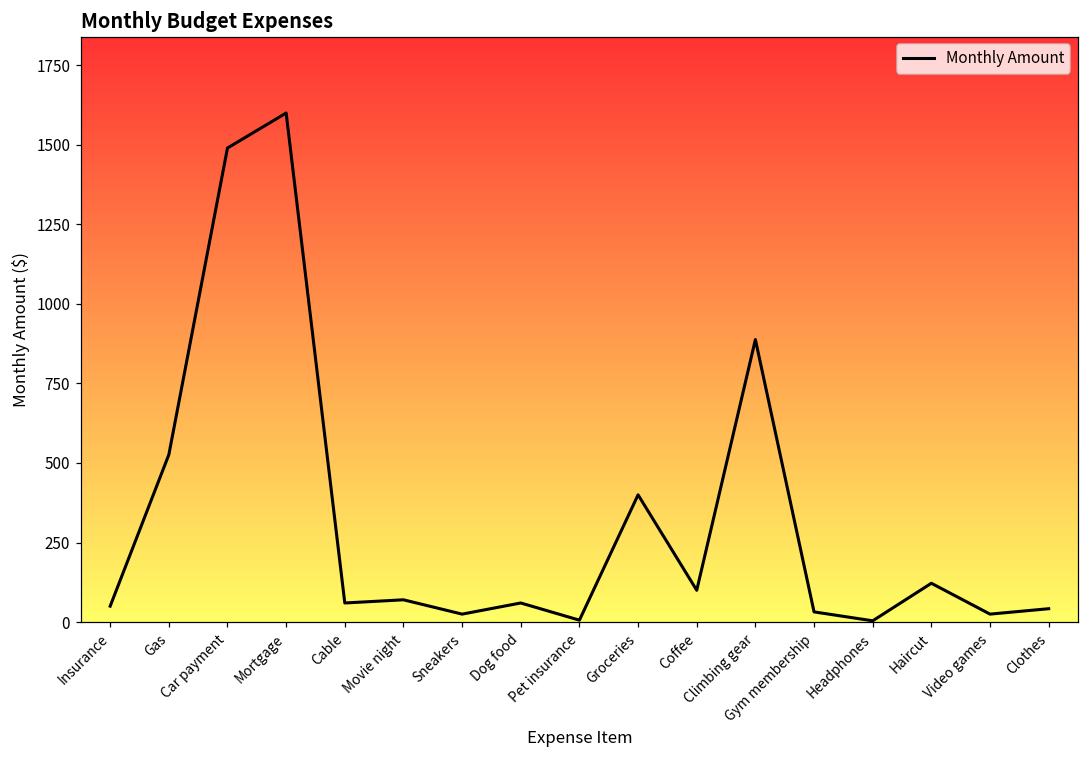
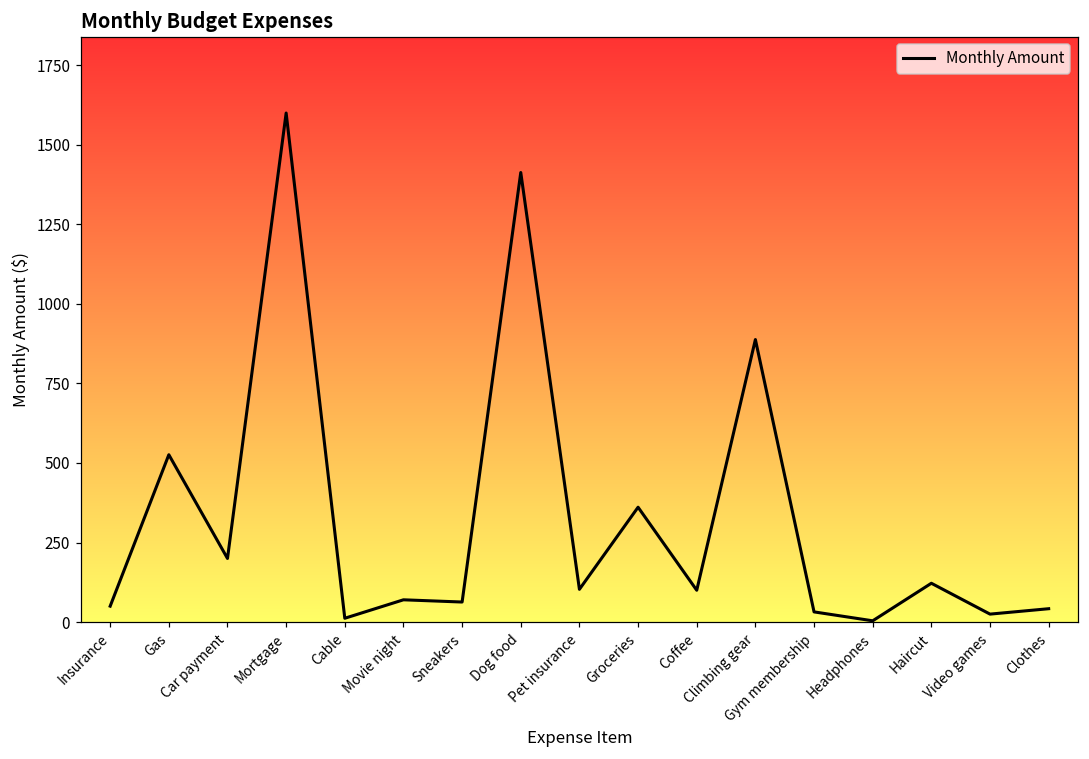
  {
    "Insurance": 50,
    "Gas": 530,
-   "Car payment": 1490,
+   "Car payment": 200,
    "Mortgage": 1600,
-   "Cable": 60,
+   "Cable": 10,
    "Movie night": 70,
-   "Sneakers": 30,
-   "Dog food": 60,
-   "Pet insurance": 10,
-   "Groceries": 400,
+   "Sneakers": 60,
+   "Dog food": 1410,
+   "Pet insurance": 100,
+   "Groceries": 360,
    "Coffee": 100,
    "Climbing gear": 890,
    "Gym membership": 30,
    "Headphones": 0,
    "Haircut": 120,
    "Video games": 30,
    "Clothes": 40
  }
